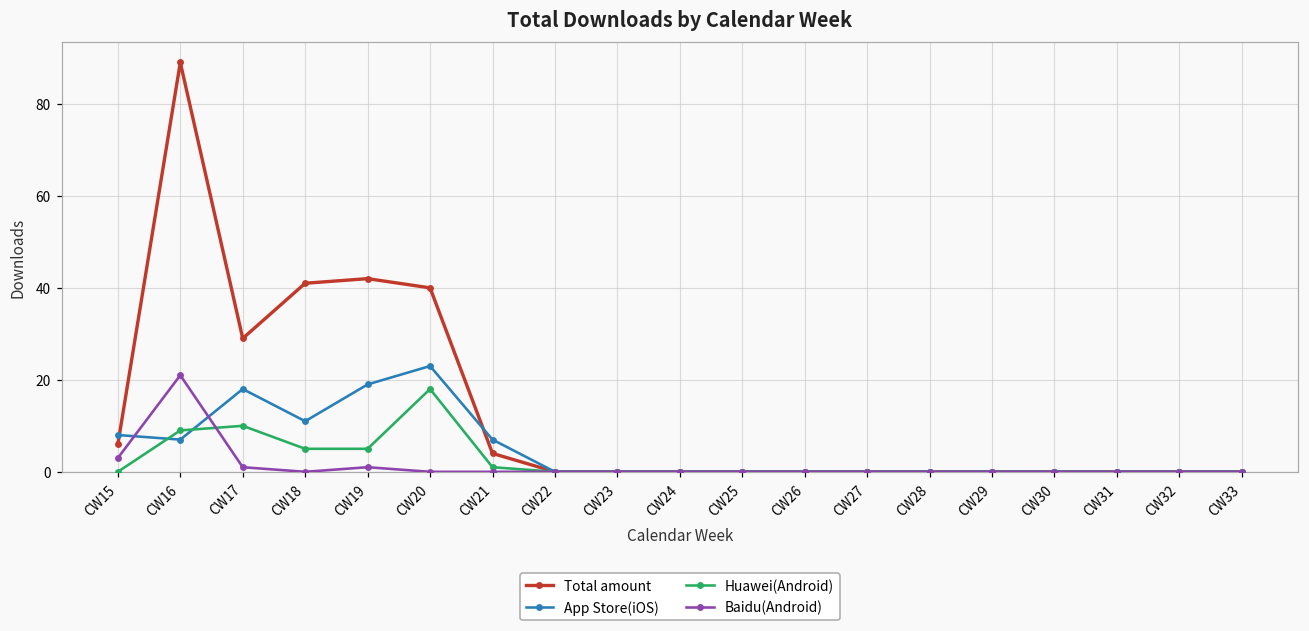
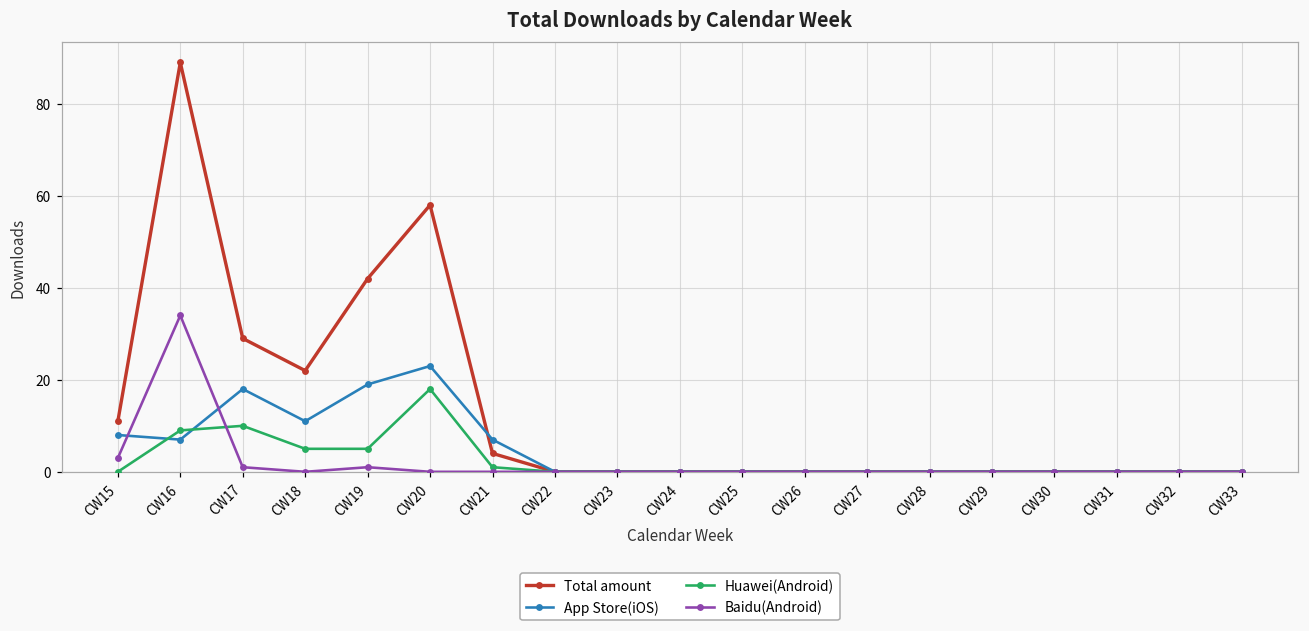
  {
    "Total amount": {
-     "CW15": 6,
+     "CW15": 11,
      "CW16": 89,
      "CW17": 29,
-     "CW18": 41,
+     "CW18": 22,
      "CW19": 42,
-     "CW20": 40,
+     "CW20": 58,
      "CW21": 4
    },
    "App Store(iOS)": {
      "CW15": 8,
      "CW16": 7,
      "CW17": 18,
      "CW18": 11,
      "CW19": 19,
      "CW20": 23,
      "CW21": 7
    },
    "Huawei(Android)": {
      "CW15": 0,
      "CW16": 9,
      "CW17": 10,
      "CW18": 5,
      "CW19": 5,
      "CW20": 18,
      "CW21": 1
    },
    "Baidu(Android)": {
      "CW15": 3,
-     "CW16": 21,
+     "CW16": 34,
      "CW17": 1,
      "CW18": 0,
      "CW19": 1,
      "CW20": 0,
      "CW21": 0
    }
  }
